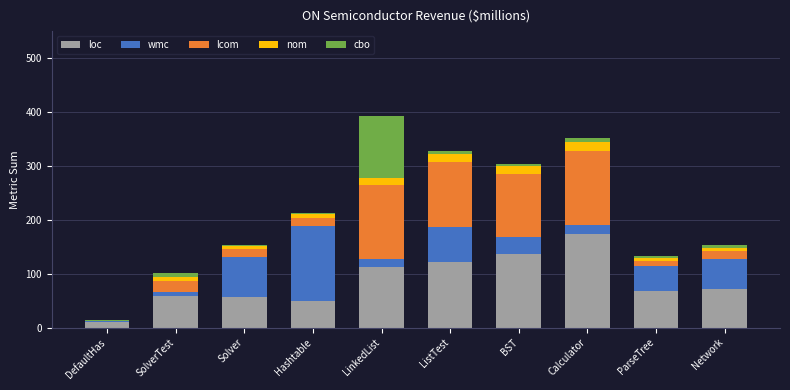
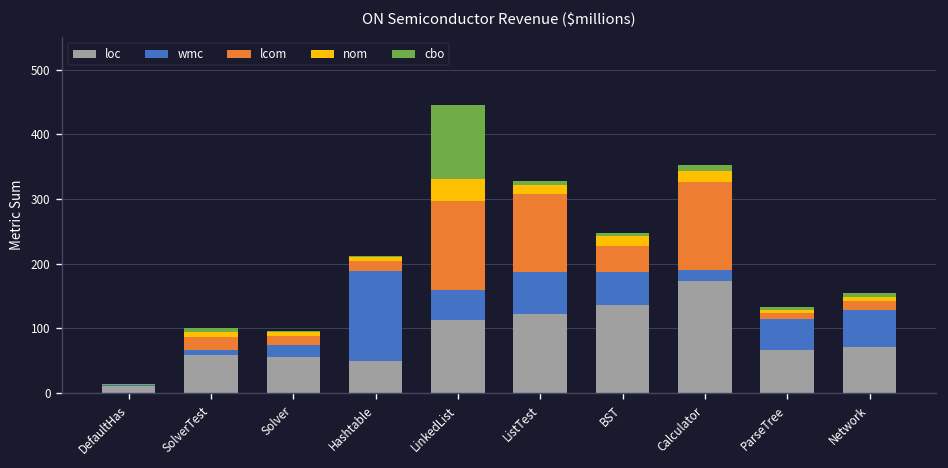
  {
    "loc": {
      "DefaultHas": 10,
      "SolverTest": 60,
      "Solver": 60,
      "Hashtable": 50,
      "LinkedList": 110,
      "ListTest": 120,
      "BST": 140,
      "Calculator": 170,
      "ParseTree": 70,
      "Network": 70
    },
    "wmc": {
      "SolverTest": 10,
-     "Solver": 80,
+     "Solver": 20,
      "Hashtable": 140,
-     "LinkedList": 10,
+     "LinkedList": 50,
      "ListTest": 70,
-     "BST": 30,
+     "BST": 50,
      "Calculator": 20,
      "ParseTree": 50,
      "Network": 60
    },
    "lcom": {
      "DefaultHas": 0,
      "SolverTest": 20,
      "Solver": 20,
      "Hashtable": 20,
      "LinkedList": 140,
      "ListTest": 120,
-     "BST": 120,
+     "BST": 40,
      "Calculator": 140,
      "ParseTree": 10,
      "Network": 20
    },
    "nom": {
      "SolverTest": 10,
      "Solver": 10,
      "Hashtable": 10,
-     "LinkedList": 10,
+     "LinkedList": 30,
      "ListTest": 10,
      "BST": 20,
      "Calculator": 20,
      "ParseTree": 10,
      "Network": 10
    },
    "cbo": {
      "SolverTest": 10,
      "LinkedList": 120,
      "ListTest": 10,
      "Calculator": 10,
      "Network": 10
    }
  }
